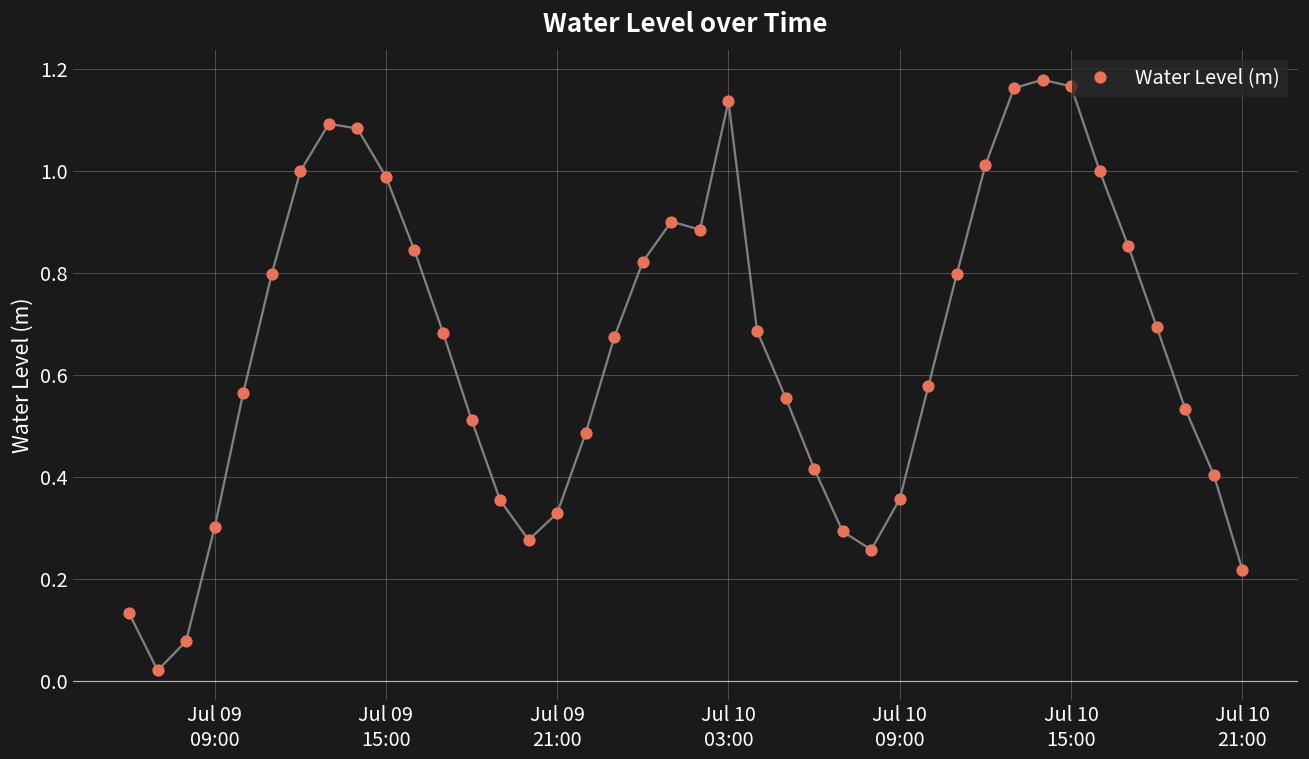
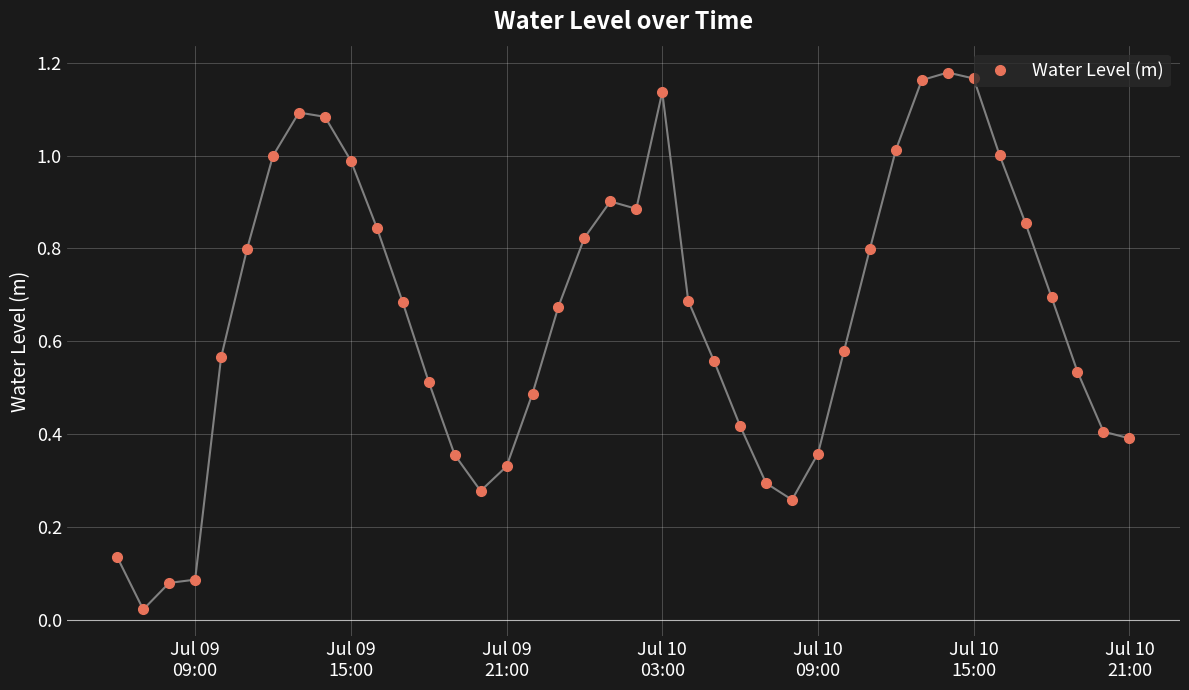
  {
-   "Jul 09 09:00": 0.30,
+   "Jul 09 09:00": 0.09,
    "Jul 09 15:00": 0.99,
    "Jul 09 21:00": 0.33,
    "Jul 10 03:00": 1.14,
    "Jul 10 09:00": 0.36,
    "Jul 10 15:00": 1.17,
-   "Jul 10 21:00": 0.22
+   "Jul 10 21:00": 0.39
  }
